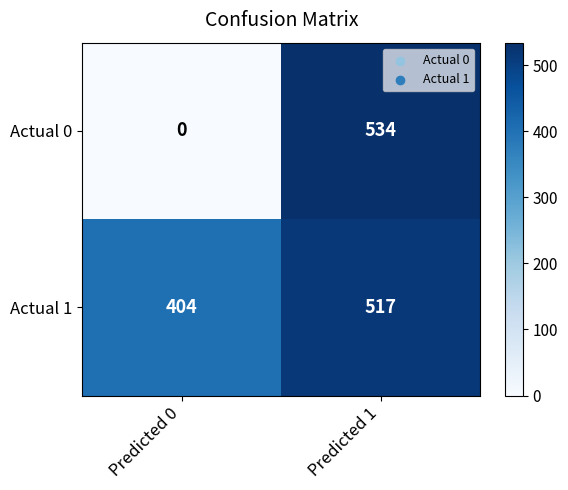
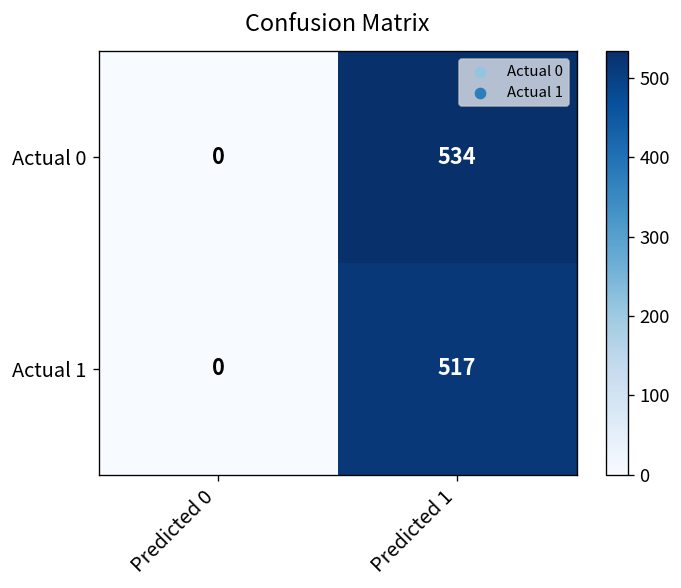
  {
    "Actual 0": {
      "Predicted 0": 0,
      "Predicted 1": 534
    },
    "Actual 1": {
-     "Predicted 0": 404,
+     "Predicted 0": 0,
      "Predicted 1": 517
    }
  }
